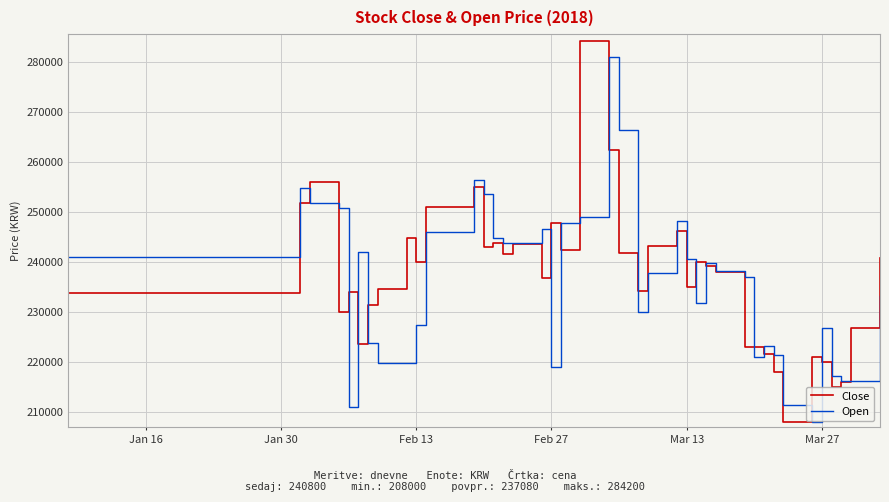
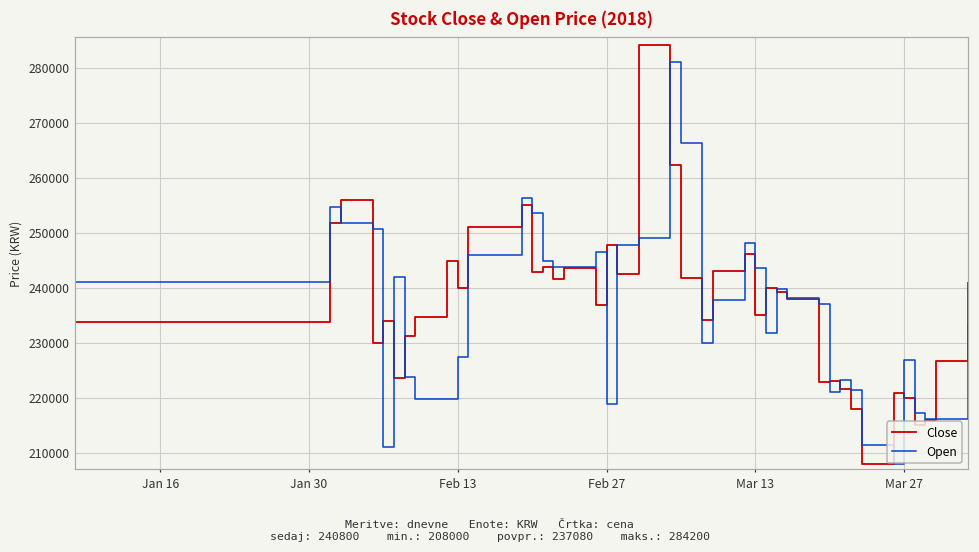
  {
    "Close": {
      "Feb 13": 240000,
      "Feb 27": 248000,
      "Mar 13": 235000,
      "Mar 27": 220000
    },
    "Open": {
      "Feb 13": 227000,
      "Feb 27": 219000,
-     "Mar 13": 240000,
+     "Mar 13": 244000,
      "Mar 27": 227000
    }
  }
